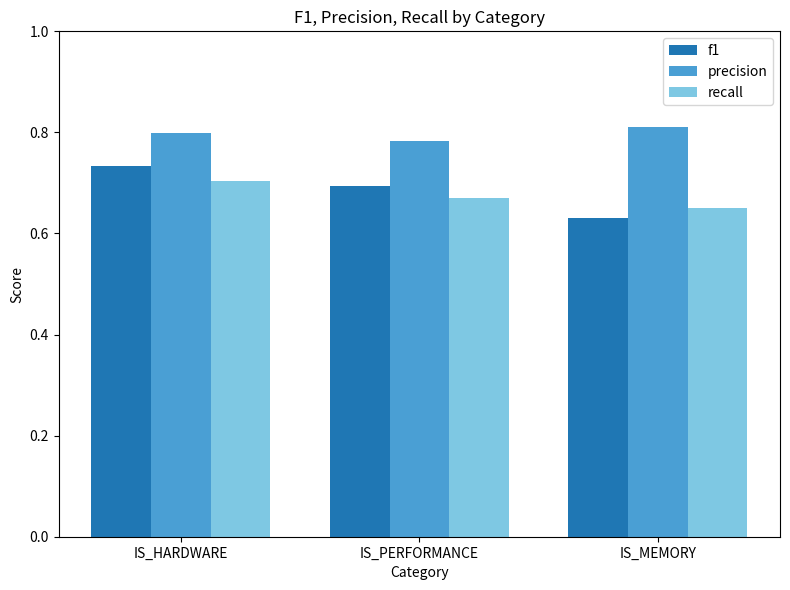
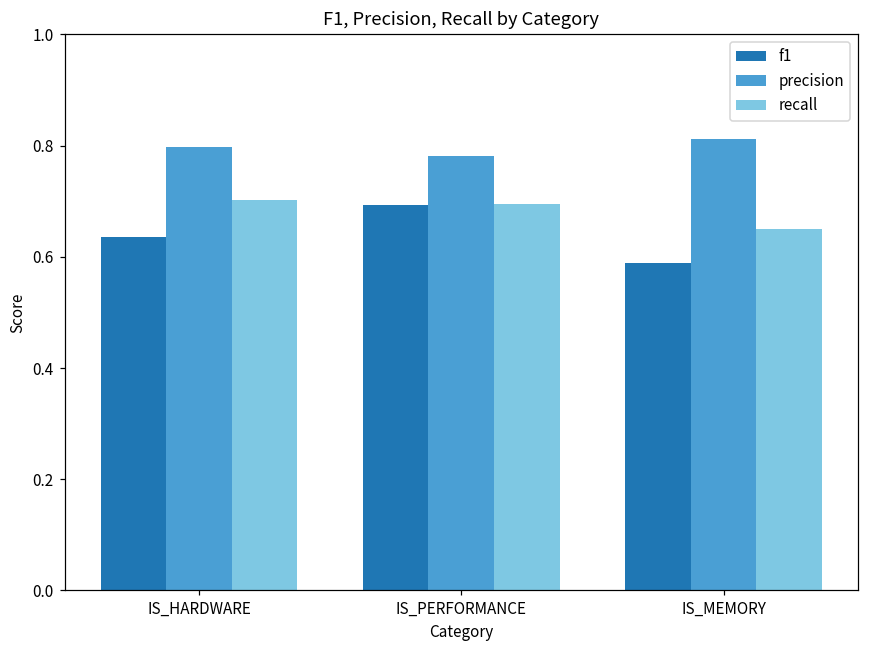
  {
    "f1": {
-     "IS_HARDWARE": 0.73,
+     "IS_HARDWARE": 0.64,
      "IS_PERFORMANCE": 0.69,
-     "IS_MEMORY": 0.63
+     "IS_MEMORY": 0.59
    },
    "precision": {
      "IS_HARDWARE": 0.80,
      "IS_PERFORMANCE": 0.78,
      "IS_MEMORY": 0.81
    },
    "recall": {
      "IS_HARDWARE": 0.70,
-     "IS_PERFORMANCE": 0.67,
+     "IS_PERFORMANCE": 0.69,
      "IS_MEMORY": 0.65
    }
  }
